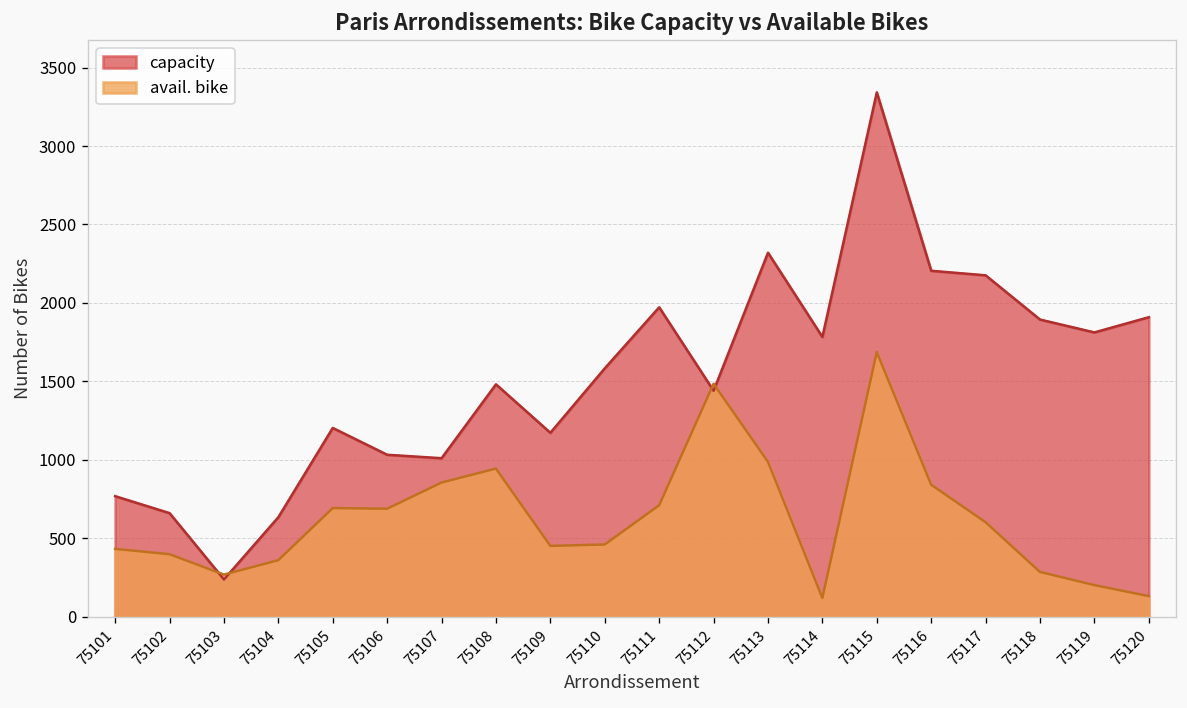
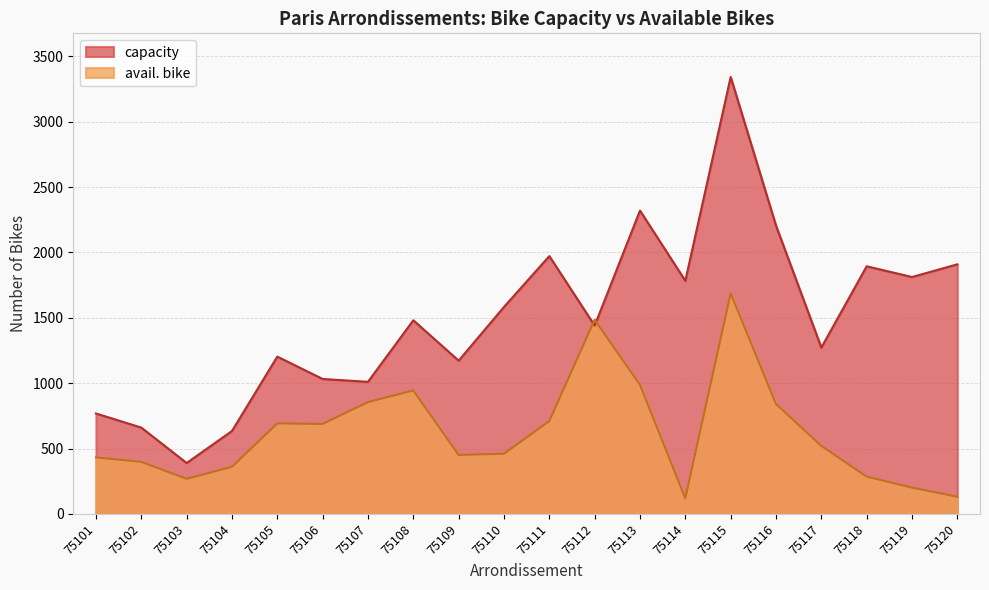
  {
    "capacity": {
      "75101": 770,
      "75102": 660,
-     "75103": 240,
+     "75103": 390,
      "75104": 630,
      "75105": 1200,
      "75106": 1030,
      "75107": 1010,
      "75108": 1480,
      "75109": 1170,
      "75110": 1580,
      "75111": 1970,
      "75112": 1440,
      "75113": 2320,
      "75114": 1780,
      "75115": 3340,
      "75116": 2210,
-     "75117": 2180,
+     "75117": 1270,
      "75118": 1890,
      "75119": 1810,
      "75120": 1910
    },
    "avail. bike": {
      "75101": 430,
      "75102": 400,
      "75103": 270,
      "75104": 360,
      "75105": 690,
      "75106": 690,
      "75107": 860,
      "75108": 940,
      "75109": 450,
      "75110": 460,
      "75111": 710,
      "75112": 1490,
      "75113": 990,
      "75114": 120,
      "75115": 1690,
      "75116": 840,
-     "75117": 600,
+     "75117": 520,
      "75118": 290,
      "75119": 200,
      "75120": 130
    }
  }
